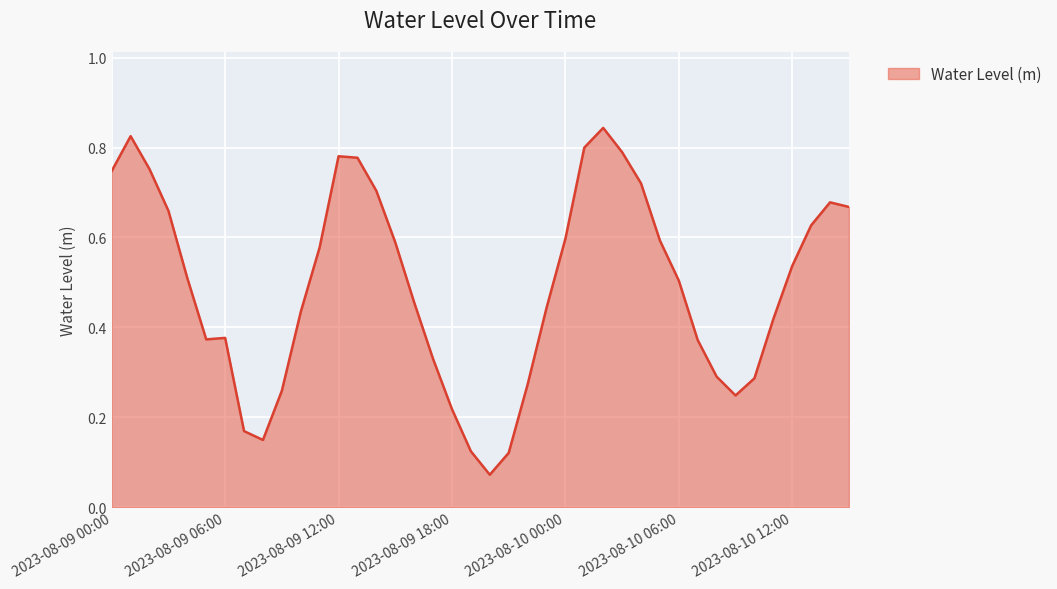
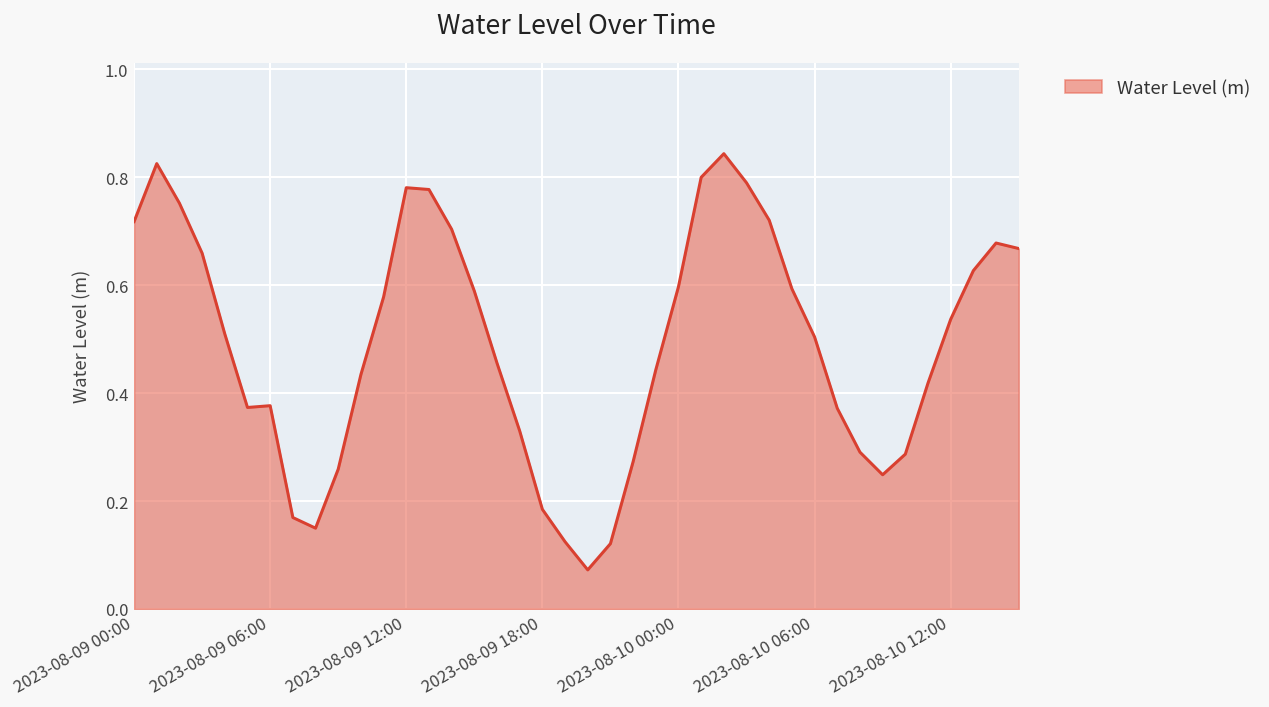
  {
-   "2023-08-09 00:00": 0.75,
+   "2023-08-09 00:00": 0.72,
    "2023-08-09 06:00": 0.38,
    "2023-08-09 12:00": 0.78,
-   "2023-08-09 18:00": 0.22,
+   "2023-08-09 18:00": 0.18,
    "2023-08-10 00:00": 0.60,
    "2023-08-10 06:00": 0.50,
    "2023-08-10 12:00": 0.54
  }
